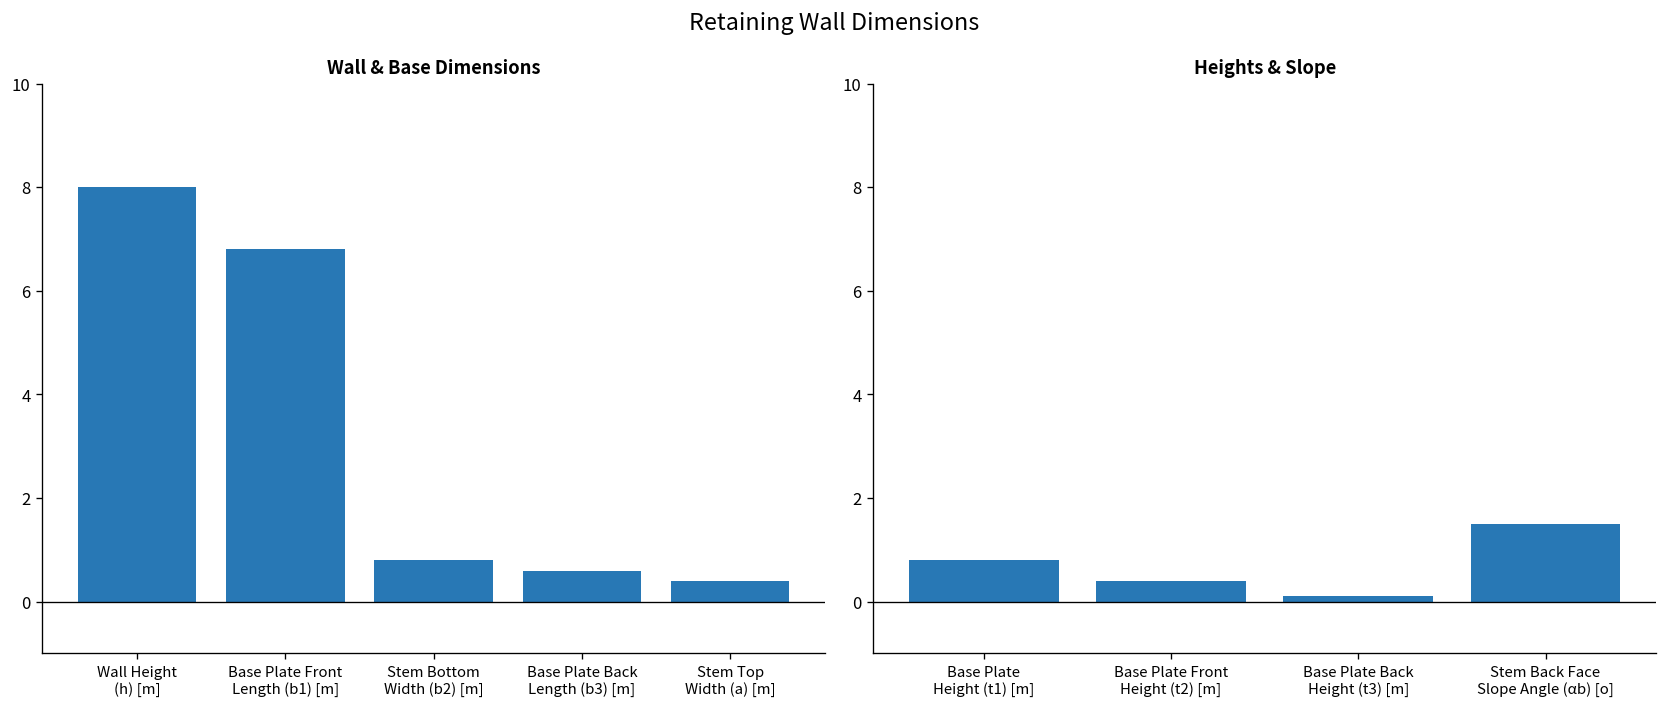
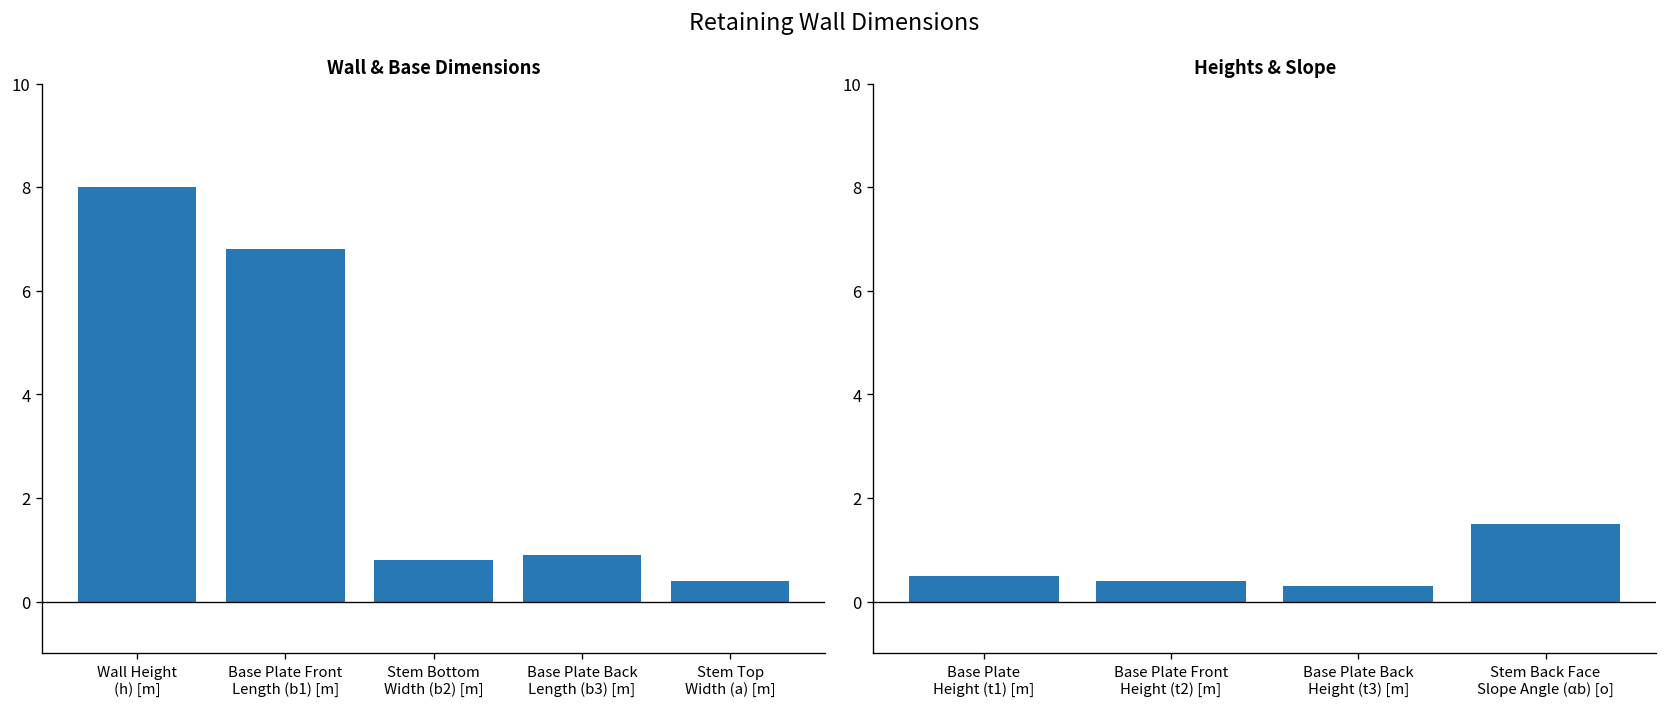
  {
    "Wall & Base Dimensions": {
      "Wall Height (h) [m]": 8.0,
      "Base Plate Front Length (b1) [m]": 6.8,
      "Stem Bottom Width (b2) [m]": 0.8,
-     "Base Plate Back Length (b3) [m]": 0.6,
+     "Base Plate Back Length (b3) [m]": 0.9,
      "Stem Top Width (a) [m]": 0.4
    },
    "Heights & Slope": {
-     "Base Plate Height (t1) [m]": 0.8,
+     "Base Plate Height (t1) [m]": 0.5,
      "Base Plate Front Height (t2) [m]": 0.4,
-     "Base Plate Back Height (t3) [m]": 0.1,
+     "Base Plate Back Height (t3) [m]": 0.3,
      "Stem Back Face Slope Angle (αb) [o]": 1.5
    }
  }
